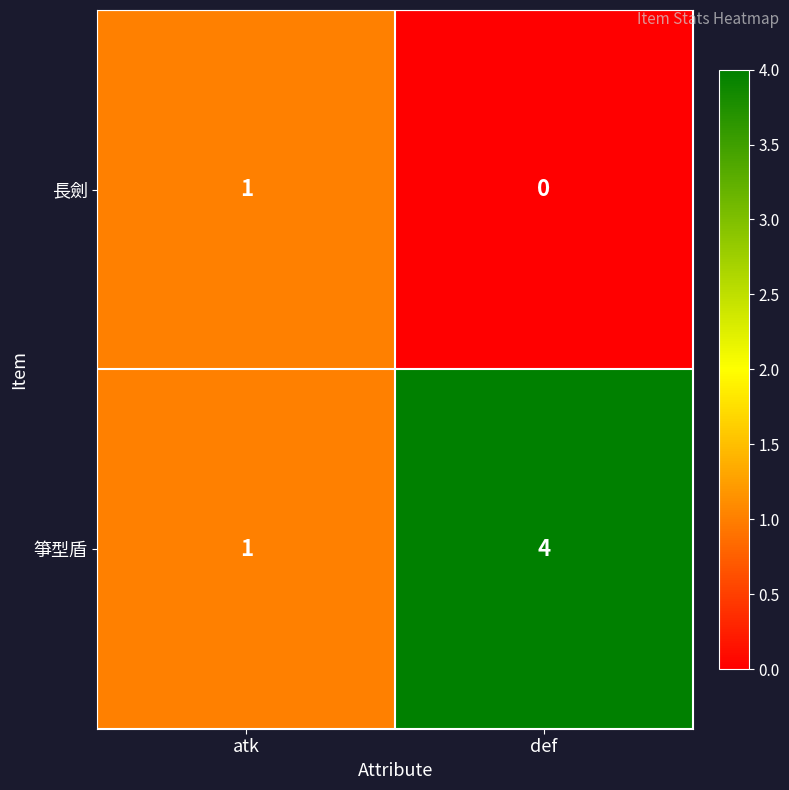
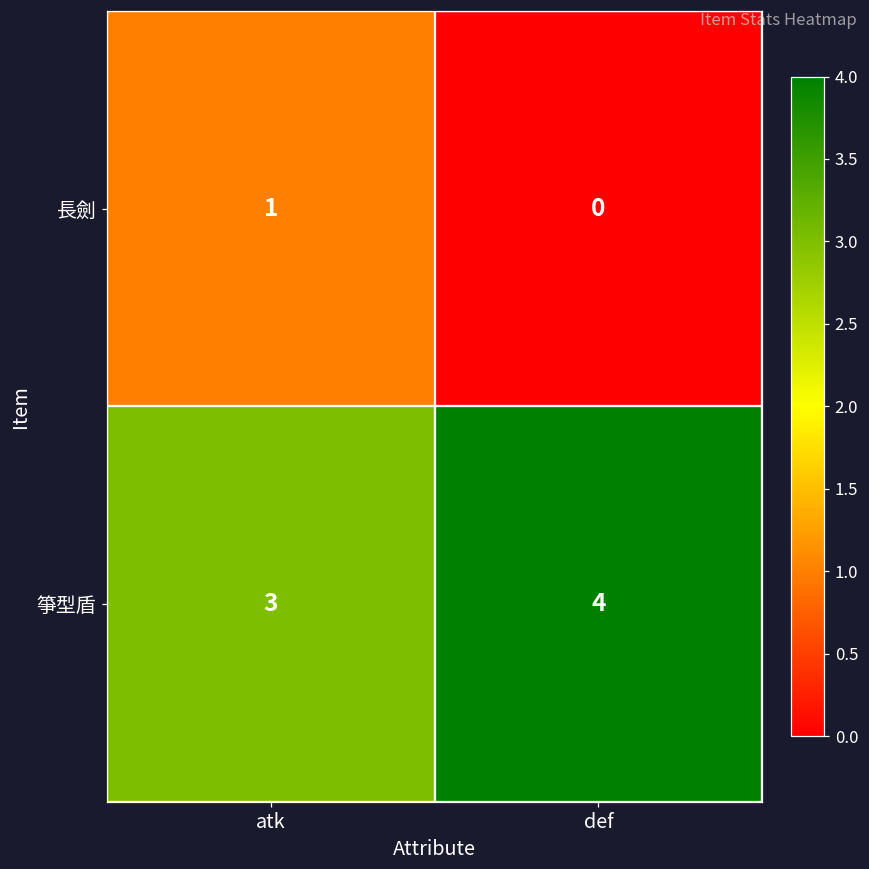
  {
    "長劍": {
      "atk": 1,
      "def": 0
    },
    "箏型盾": {
-     "atk": 1,
+     "atk": 3,
      "def": 4
    }
  }
